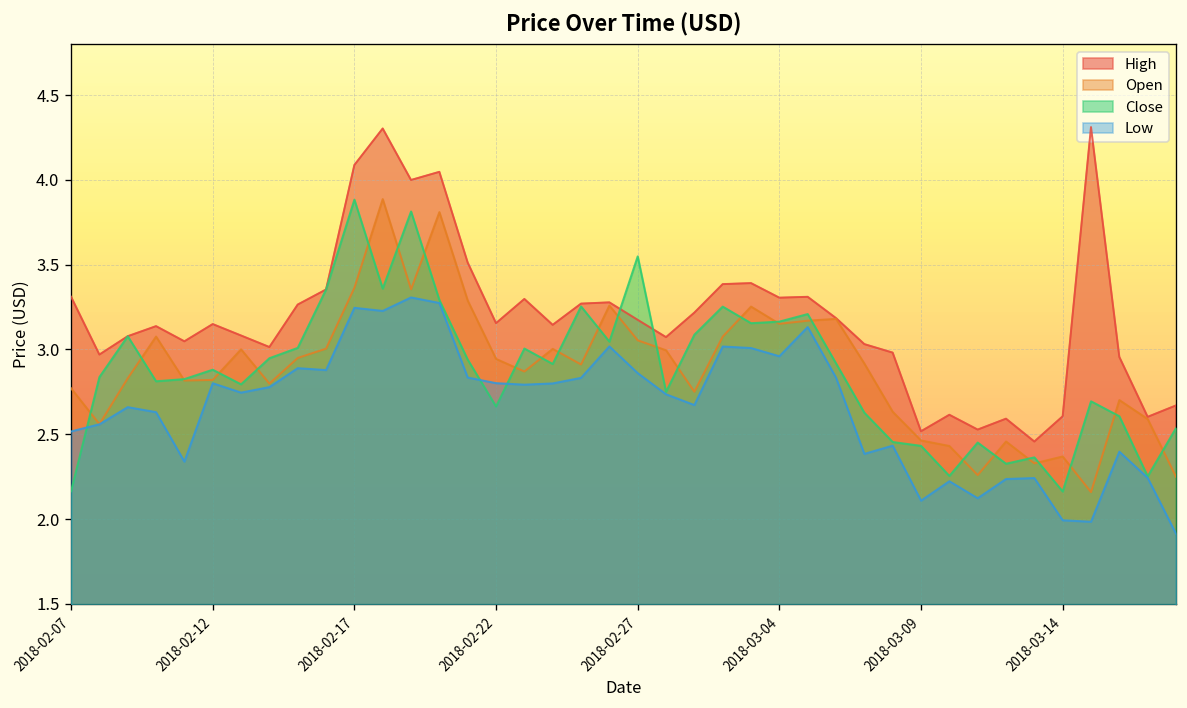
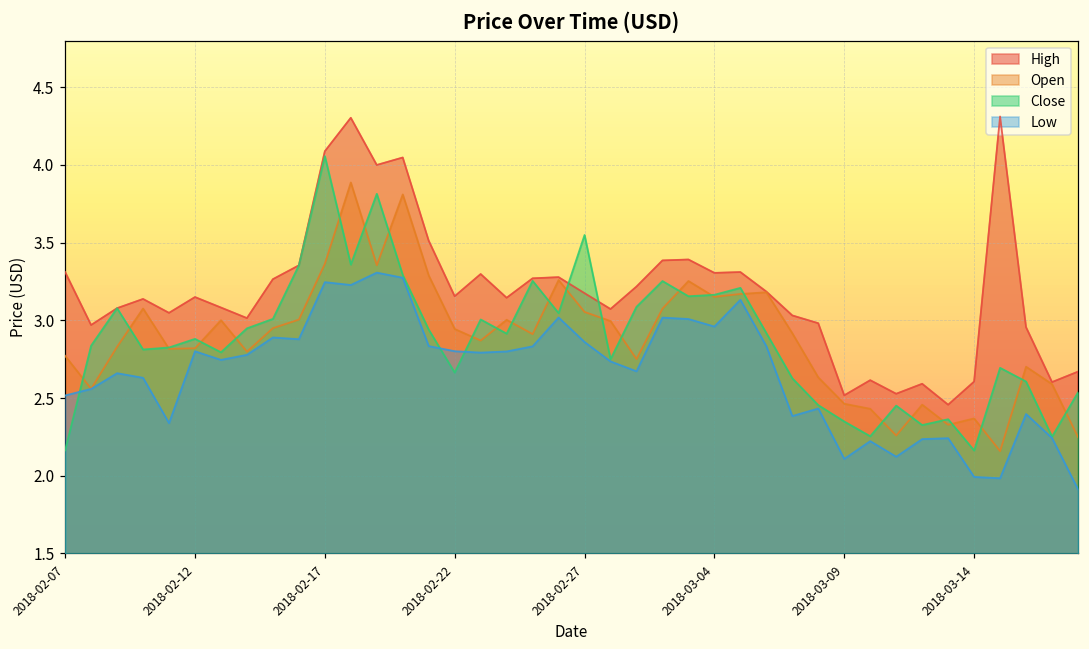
  {
    "Close": {
      "2018-02-07": 2.16,
      "2018-02-12": 2.88,
-     "2018-02-17": 3.88,
+     "2018-02-17": 4.06,
      "2018-02-22": 2.66,
      "2018-02-27": 3.55,
-     "2018-03-09": 2.43,
+     "2018-03-09": 2.35,
      "2018-03-14": 2.16
    },
    "Low": {
      "2018-02-07": 2.52,
      "2018-02-12": 2.80,
      "2018-02-17": 3.25,
      "2018-02-22": 2.80,
      "2018-02-27": 2.86,
      "2018-03-04": 2.96,
      "2018-03-09": 2.11,
      "2018-03-14": 1.99
    }
  }
